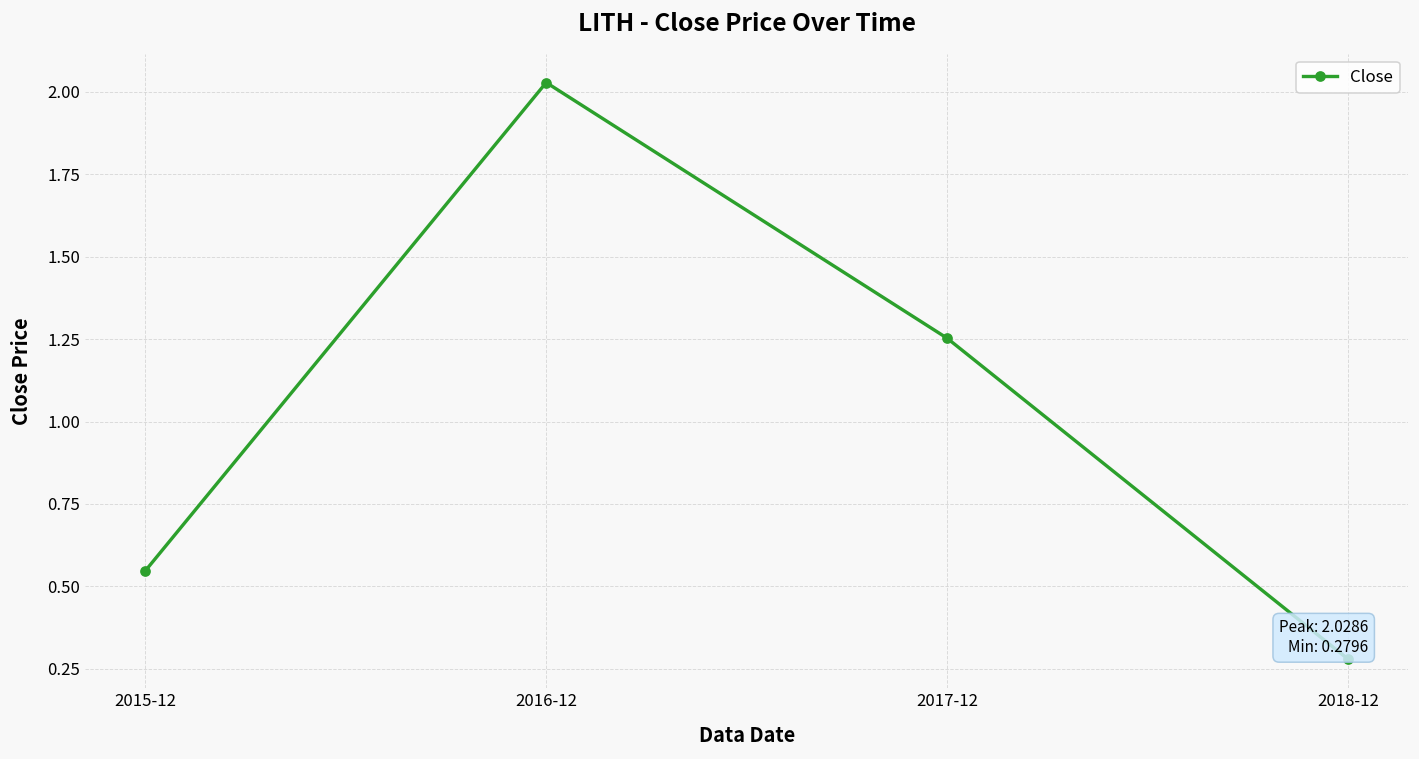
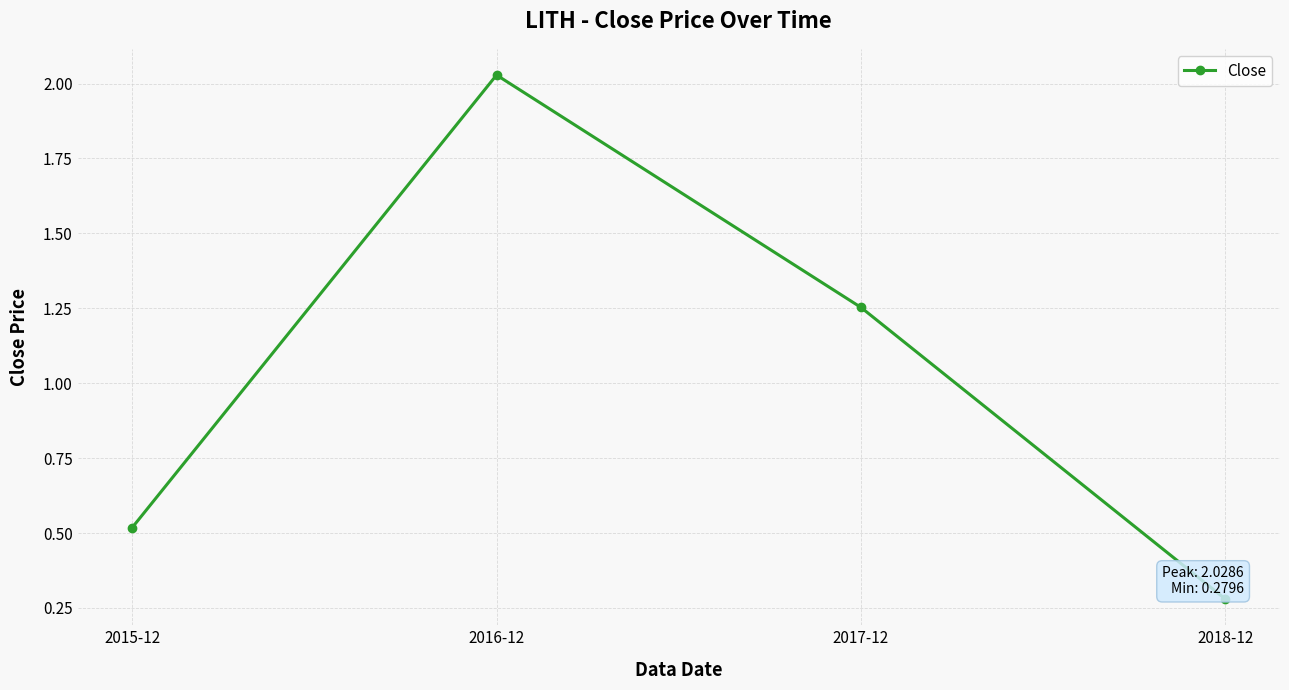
  {
-   "2015-12": 0.55,
+   "2015-12": 0.52,
    "2016-12": 2.03,
    "2017-12": 1.25
  }
